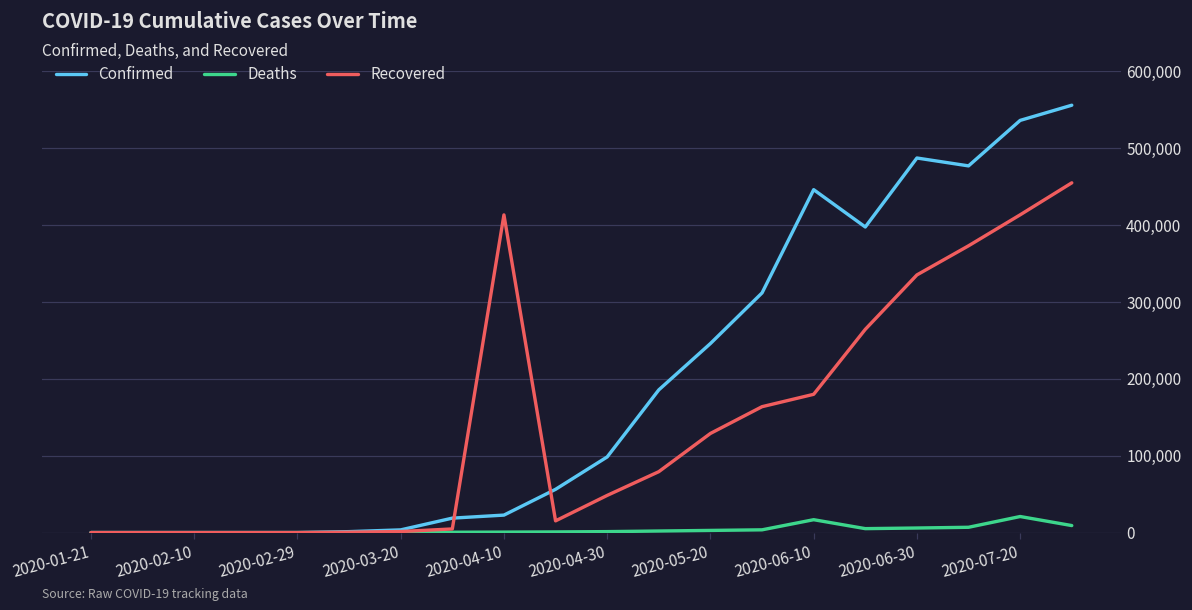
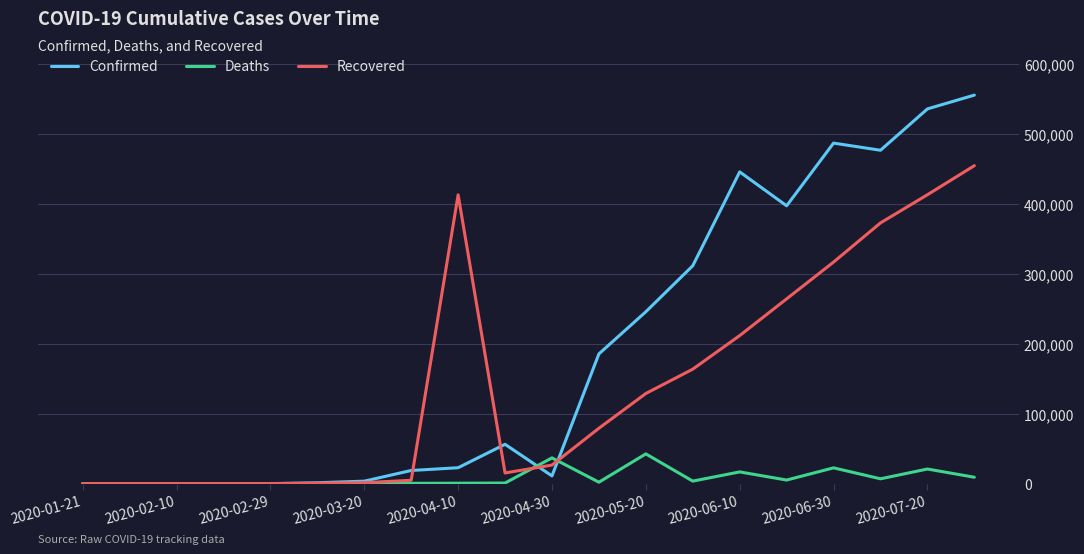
  {
    "Confirmed": {
      "2020-04-10": "20,000",
-     "2020-04-30": "100,000",
+     "2020-04-30": "10,000",
      "2020-05-20": "250,000",
      "2020-06-10": "450,000",
      "2020-06-30": "490,000",
      "2020-07-20": "540,000"
    },
    "Deaths": {
      "2020-04-10": "0",
-     "2020-04-30": "0",
-     "2020-05-20": "0",
+     "2020-04-30": "40,000",
+     "2020-05-20": "40,000",
      "2020-06-10": "20,000",
-     "2020-06-30": "10,000",
+     "2020-06-30": "20,000",
      "2020-07-20": "20,000"
    },
    "Recovered": {
      "2020-04-10": "410,000",
-     "2020-04-30": "50,000",
+     "2020-04-30": "30,000",
      "2020-05-20": "130,000",
-     "2020-06-10": "180,000",
-     "2020-06-30": "330,000",
+     "2020-06-10": "210,000",
+     "2020-06-30": "320,000",
      "2020-07-20": "410,000"
    }
  }
